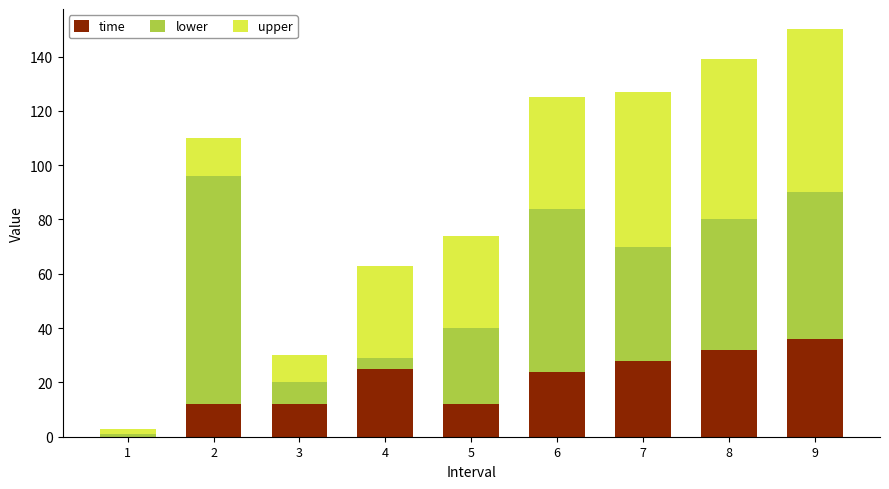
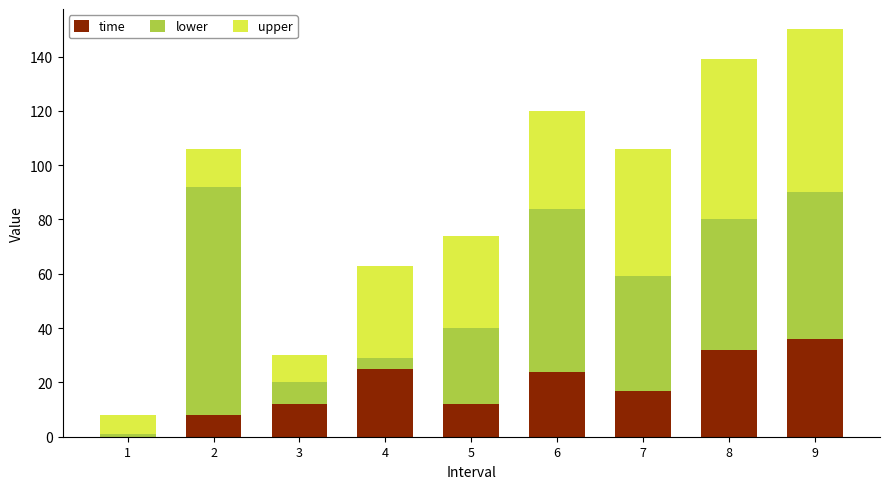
  {
    "time": {
      "1": 0,
-     "2": 12,
+     "2": 8,
      "3": 12,
      "4": 25,
      "5": 12,
      "6": 24,
-     "7": 28,
+     "7": 17,
      "8": 32,
      "9": 36
    },
    "lower": {
      "1": 1,
      "2": 84,
      "3": 8,
      "4": 4,
      "5": 28,
      "6": 60,
      "7": 42,
      "8": 48,
      "9": 54
    },
    "upper": {
-     "1": 2,
+     "1": 7,
      "2": 14,
      "3": 10,
      "4": 34,
      "5": 34,
-     "6": 41,
-     "7": 57,
+     "6": 36,
+     "7": 47,
      "8": 59,
      "9": 60
    }
  }
